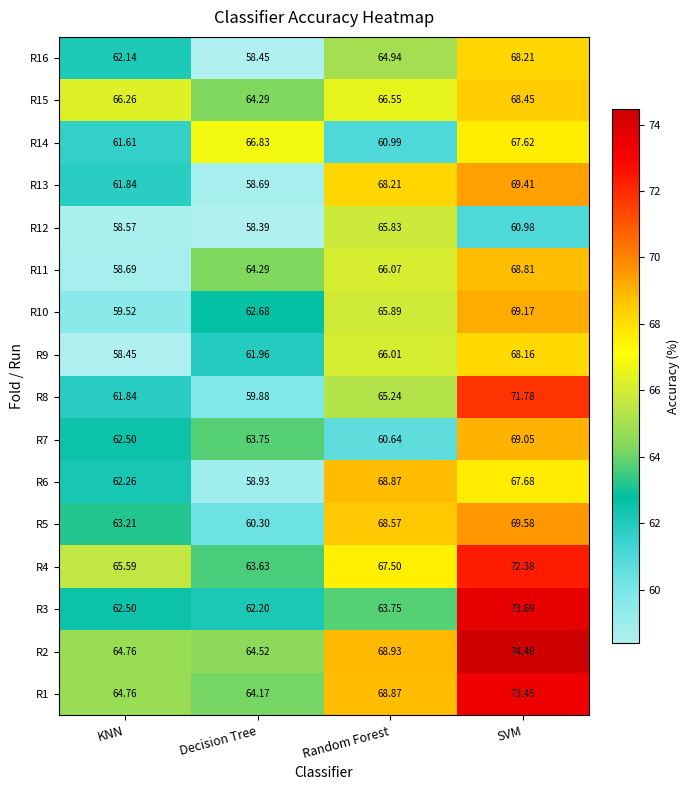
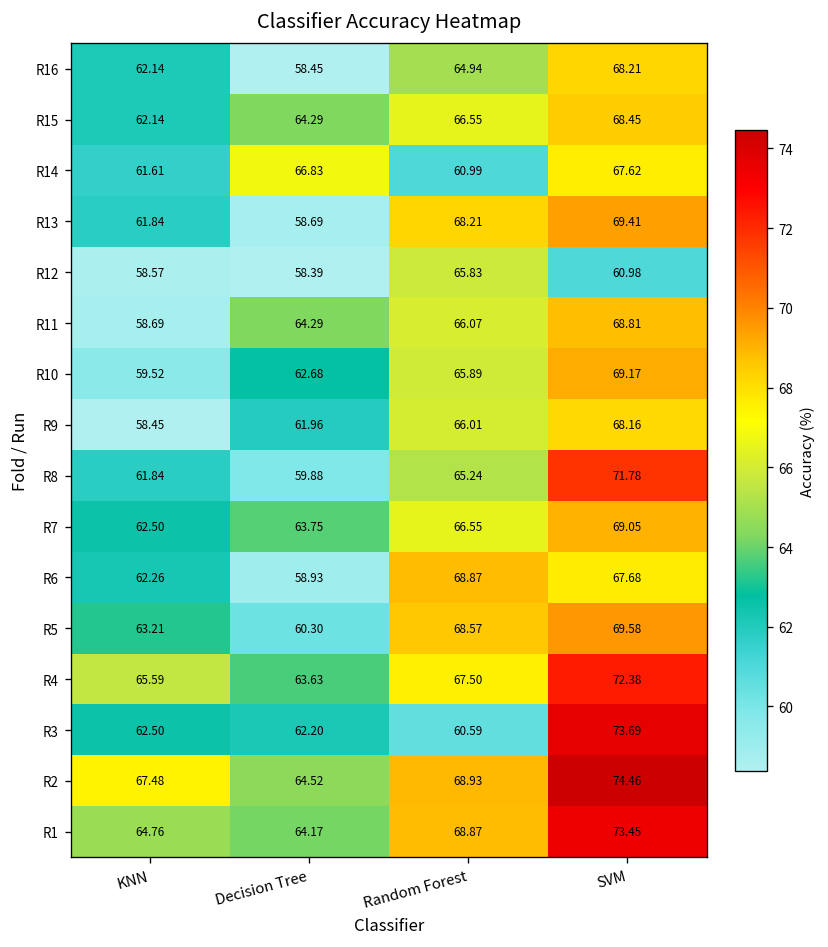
  {
    "R16": {
      "KNN": 62.14,
      "Decision Tree": 58.45,
      "Random Forest": 64.94,
      "SVM": 68.21
    },
    "R15": {
-     "KNN": 66.26,
+     "KNN": 62.14,
      "Decision Tree": 64.29,
      "Random Forest": 66.55,
      "SVM": 68.45
    },
    "R14": {
      "KNN": 61.61,
      "Decision Tree": 66.83,
      "Random Forest": 60.99,
      "SVM": 67.62
    },
    "R13": {
      "KNN": 61.84,
      "Decision Tree": 58.69,
      "Random Forest": 68.21,
      "SVM": 69.41
    },
    "R12": {
      "KNN": 58.57,
      "Decision Tree": 58.39,
      "Random Forest": 65.83,
      "SVM": 60.98
    },
    "R11": {
      "KNN": 58.69,
      "Decision Tree": 64.29,
      "Random Forest": 66.07,
      "SVM": 68.81
    },
    "R10": {
      "KNN": 59.52,
      "Decision Tree": 62.68,
      "Random Forest": 65.89,
      "SVM": 69.17
    },
    "R9": {
      "KNN": 58.45,
      "Decision Tree": 61.96,
      "Random Forest": 66.01,
      "SVM": 68.16
    },
    "R8": {
      "KNN": 61.84,
      "Decision Tree": 59.88,
      "Random Forest": 65.24,
      "SVM": 71.78
    },
    "R7": {
      "KNN": 62.50,
      "Decision Tree": 63.75,
-     "Random Forest": 60.64,
+     "Random Forest": 66.55,
      "SVM": 69.05
    },
    "R6": {
      "KNN": 62.26,
      "Decision Tree": 58.93,
      "Random Forest": 68.87,
      "SVM": 67.68
    },
    "R5": {
      "KNN": 63.21,
      "Decision Tree": 60.30,
      "Random Forest": 68.57,
      "SVM": 69.58
    },
    "R4": {
      "KNN": 65.59,
      "Decision Tree": 63.63,
      "Random Forest": 67.50,
      "SVM": 72.38
    },
    "R3": {
      "KNN": 62.50,
      "Decision Tree": 62.20,
-     "Random Forest": 63.75,
+     "Random Forest": 60.59,
      "SVM": 73.69
    },
    "R2": {
-     "KNN": 64.76,
+     "KNN": 67.48,
      "Decision Tree": 64.52,
      "Random Forest": 68.93,
      "SVM": 74.46
    },
    "R1": {
      "KNN": 64.76,
      "Decision Tree": 64.17,
      "Random Forest": 68.87,
      "SVM": 73.45
    }
  }
